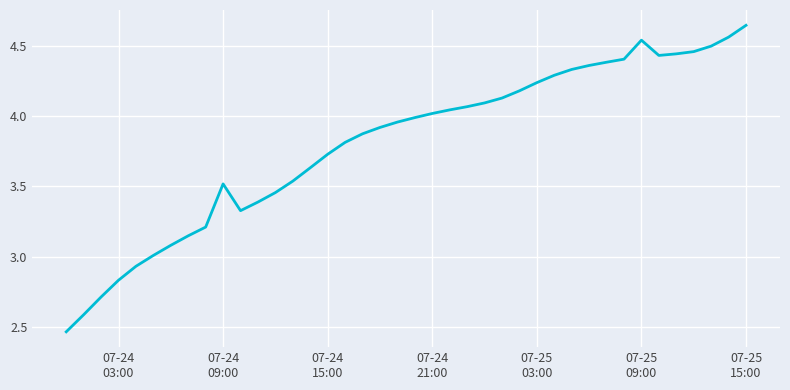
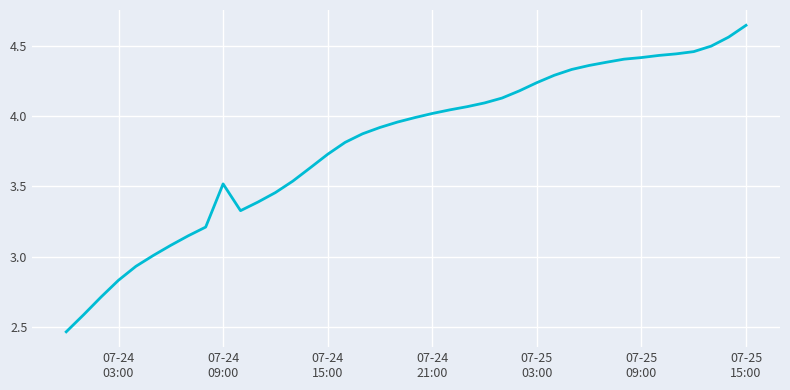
  {
    "07-24 03:00": 2.83,
    "07-24 09:00": 3.52,
    "07-24 15:00": 3.73,
    "07-24 21:00": 4.02,
    "07-25 03:00": 4.24,
-   "07-25 09:00": 4.54,
+   "07-25 09:00": 4.41,
    "07-25 15:00": 4.64
  }
